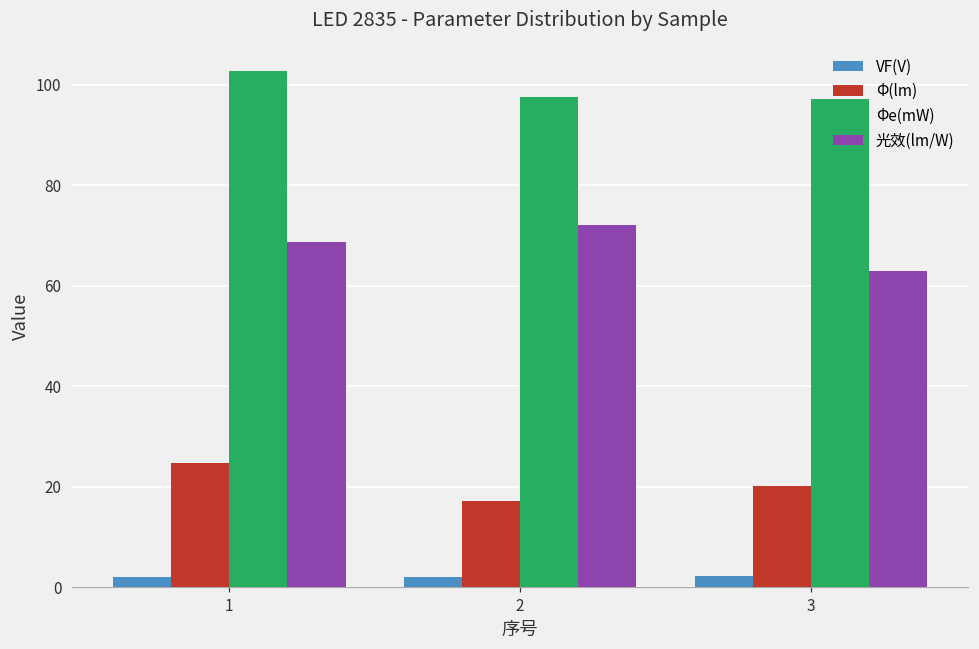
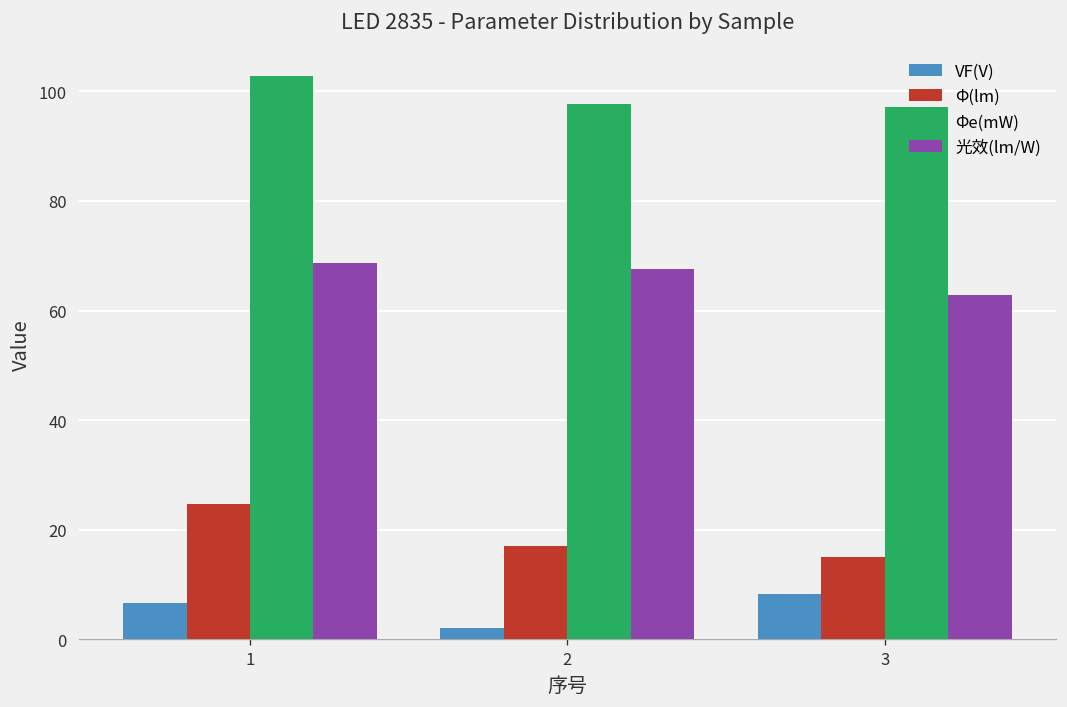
  {
    "VF(V)": {
-     "1": 2,
+     "1": 7,
      "2": 2,
-     "3": 2
+     "3": 8
    },
    "Φ(lm)": {
      "1": 25,
      "2": 17,
-     "3": 20
+     "3": 15
    },
    "Φe(mW)": {
      "1": 103,
      "2": 98,
      "3": 97
    },
    "光效(lm/W)": {
      "1": 69,
-     "2": 72,
+     "2": 68,
      "3": 63
    }
  }
